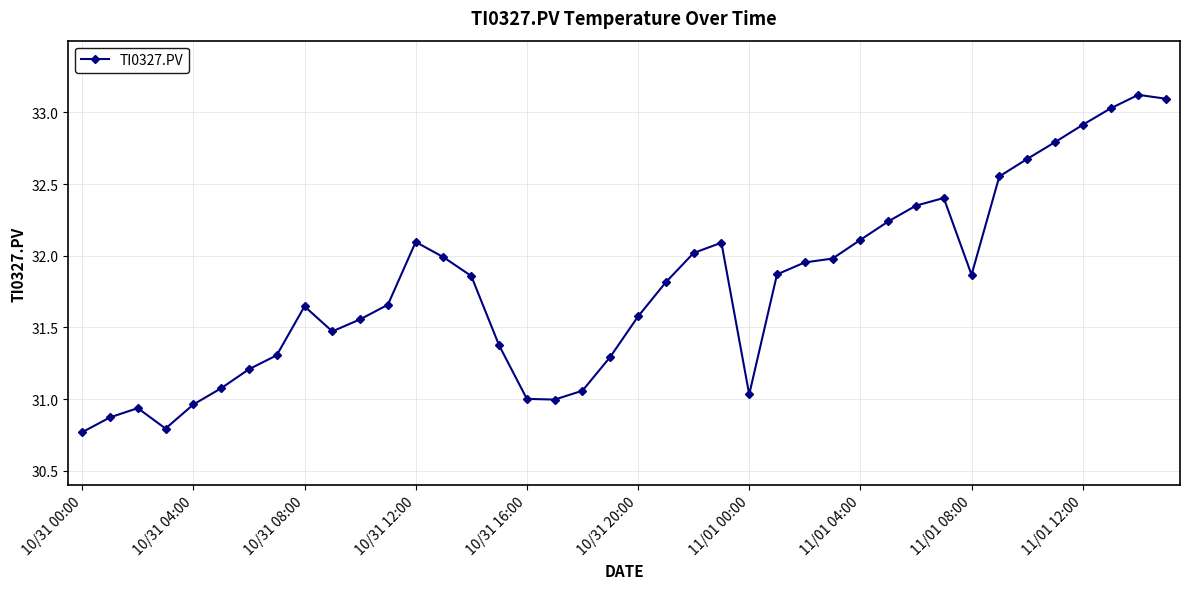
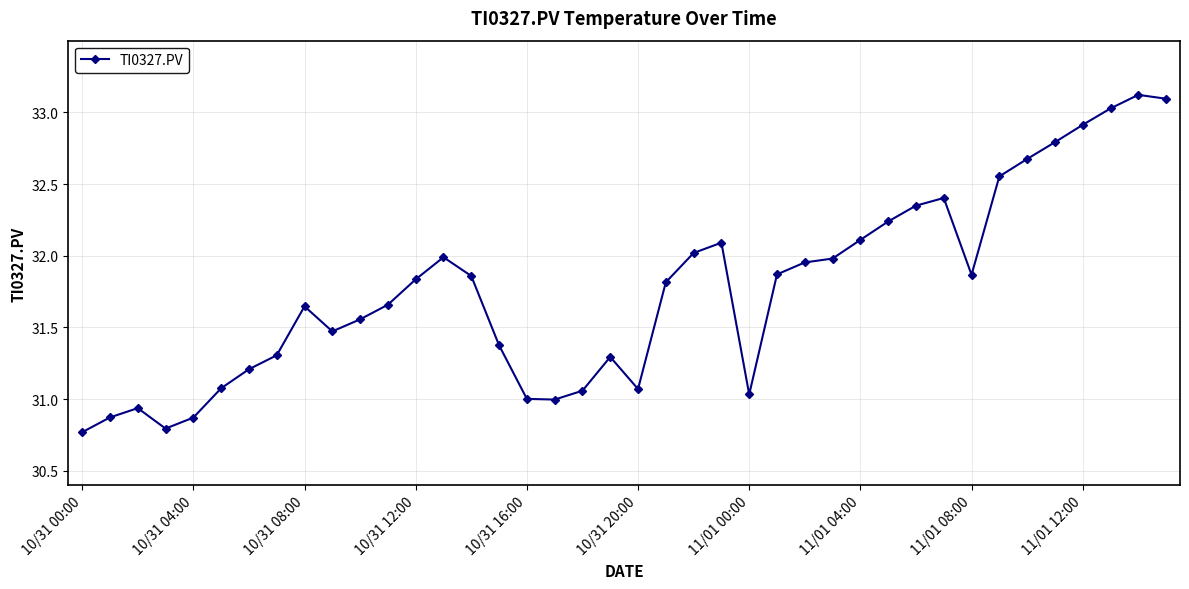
  {
    "10/31 00:00": 30.77,
-   "10/31 04:00": 30.96,
+   "10/31 04:00": 30.87,
    "10/31 08:00": 31.65,
-   "10/31 12:00": 32.10,
+   "10/31 12:00": 31.84,
    "10/31 16:00": 31.00,
-   "10/31 20:00": 31.58,
+   "10/31 20:00": 31.07,
    "11/01 00:00": 31.03,
    "11/01 04:00": 32.11,
    "11/01 08:00": 31.87,
    "11/01 12:00": 32.91
  }
